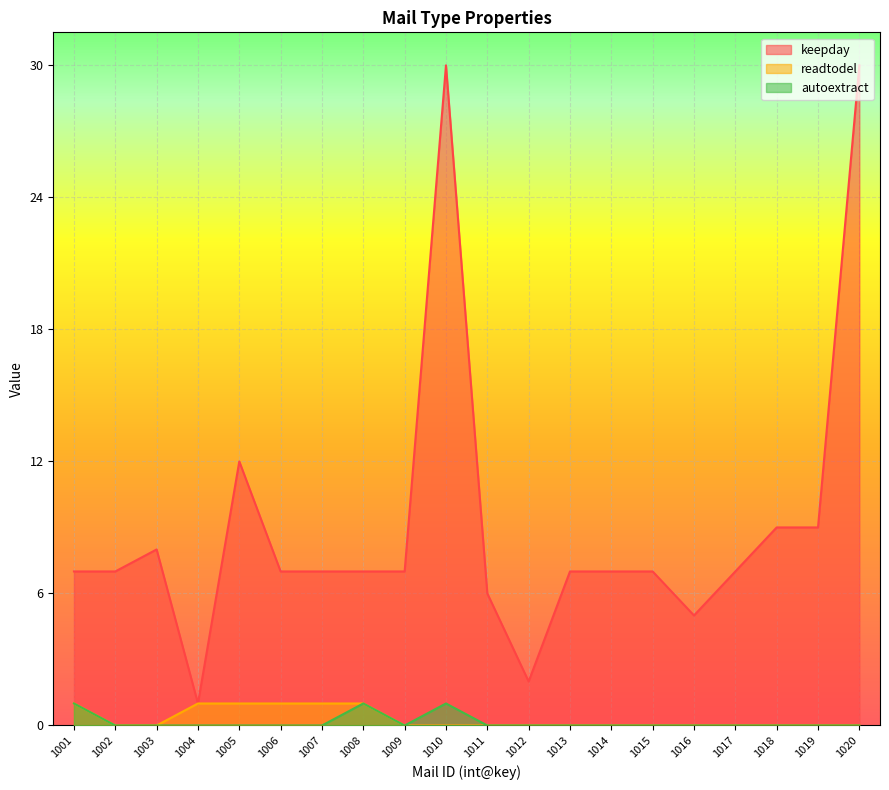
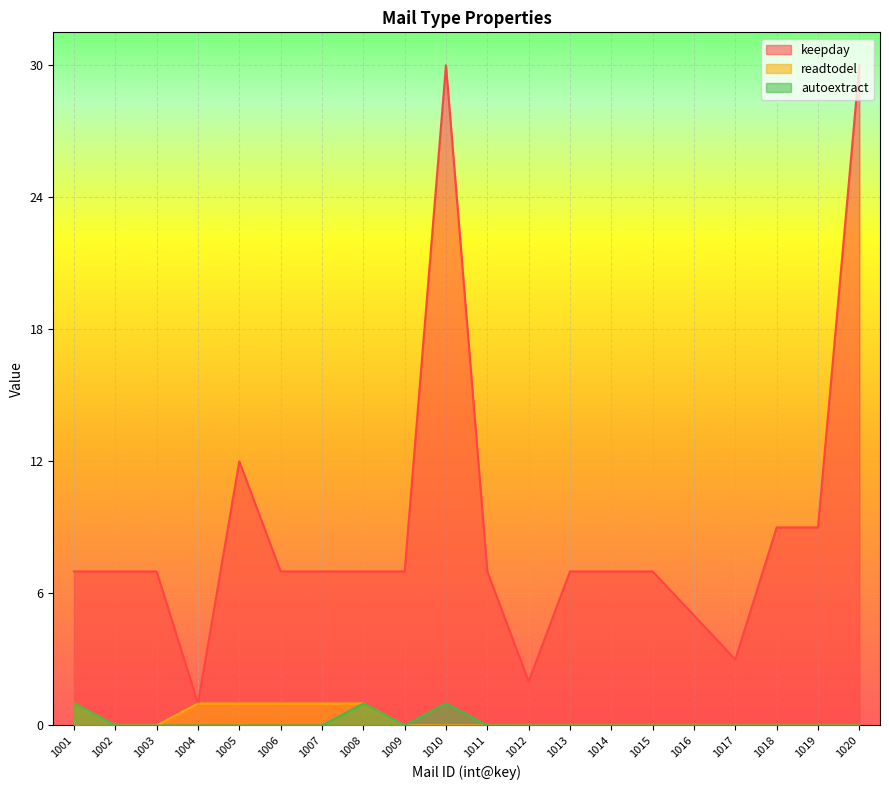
  {
    "keepday": {
      "1001": 7.0,
      "1002": 7.0,
-     "1003": 8.0,
+     "1003": 7.0,
      "1005": 12.0,
      "1006": 7.0,
      "1007": 7.0,
      "1008": 7.0,
      "1009": 7.0,
      "1010": 30.0,
-     "1011": 6.0,
+     "1011": 7.0,
      "1012": 2.0,
      "1013": 7.0,
      "1014": 7.0,
      "1015": 7.0,
      "1016": 5.0,
-     "1017": 7.0,
+     "1017": 3.0,
      "1018": 9.0,
      "1019": 9.0
    },
    "readtodel": {
      "1005": 1.0,
      "1006": 1.0,
      "1007": 1.0,
      "1010": 0.0
    },
    "autoextract": {
      "1004": 0.0,
      "1005": 0.0,
      "1006": 0.0,
      "1007": 0.0,
      "1010": 1.0
    }
  }
